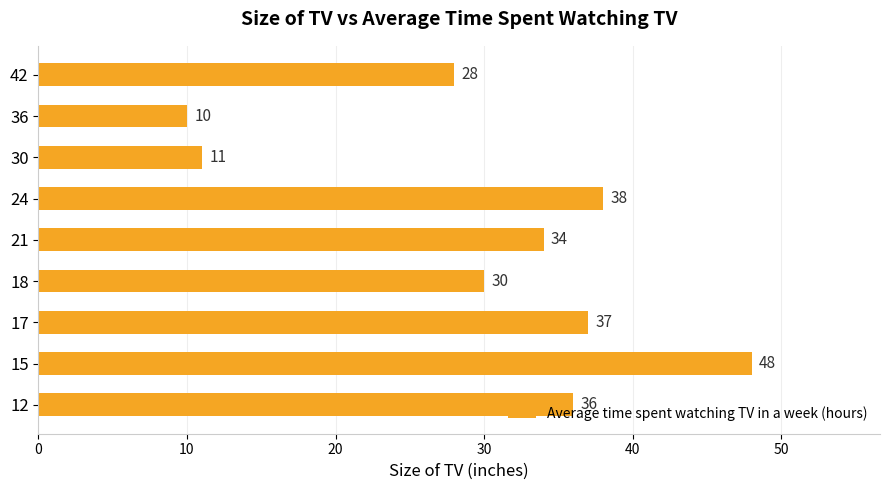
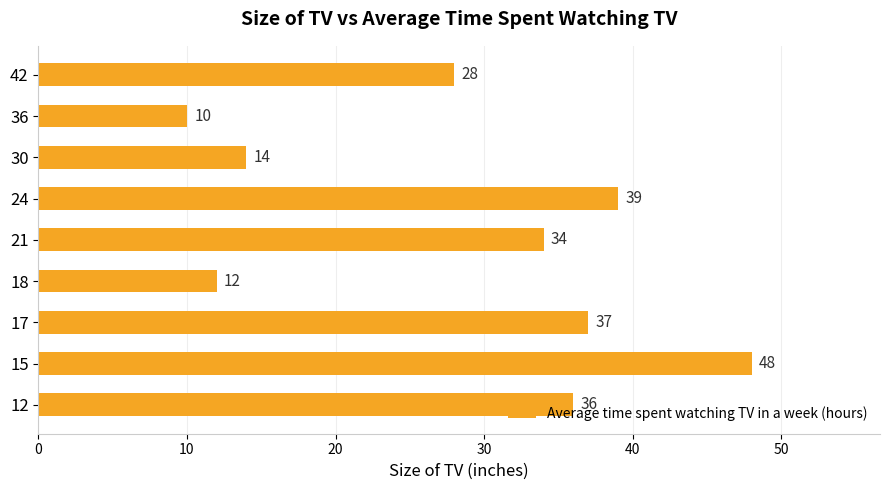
  {
    "42": 28,
    "36": 10,
-   "30": 11,
-   "24": 38,
+   "30": 14,
+   "24": 39,
    "21": 34,
-   "18": 30,
+   "18": 12,
    "17": 37,
    "15": 48,
    "12": 36
  }
